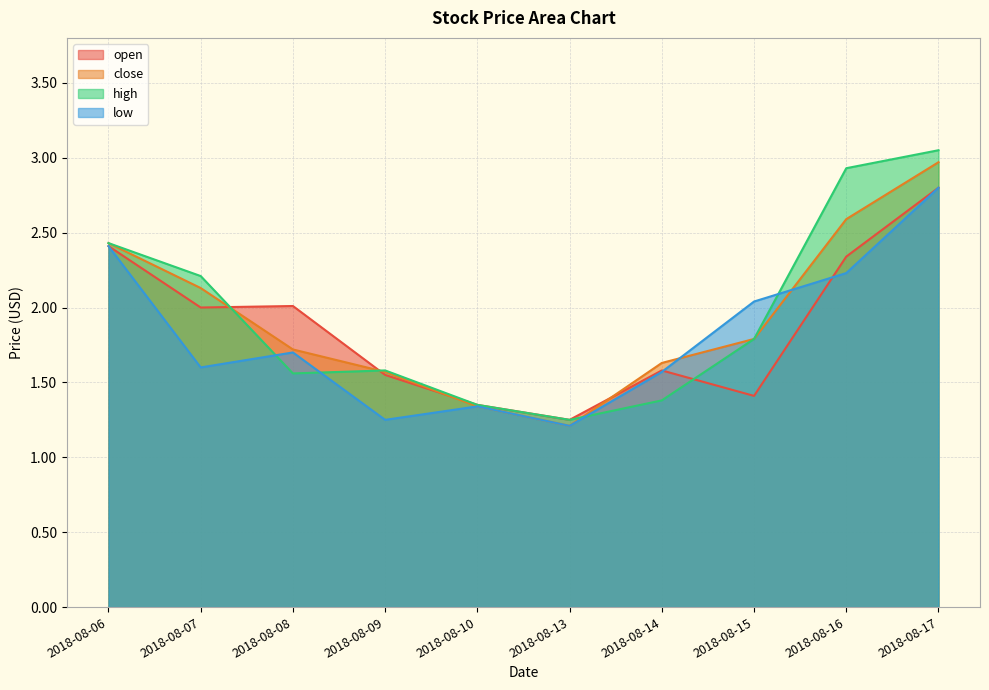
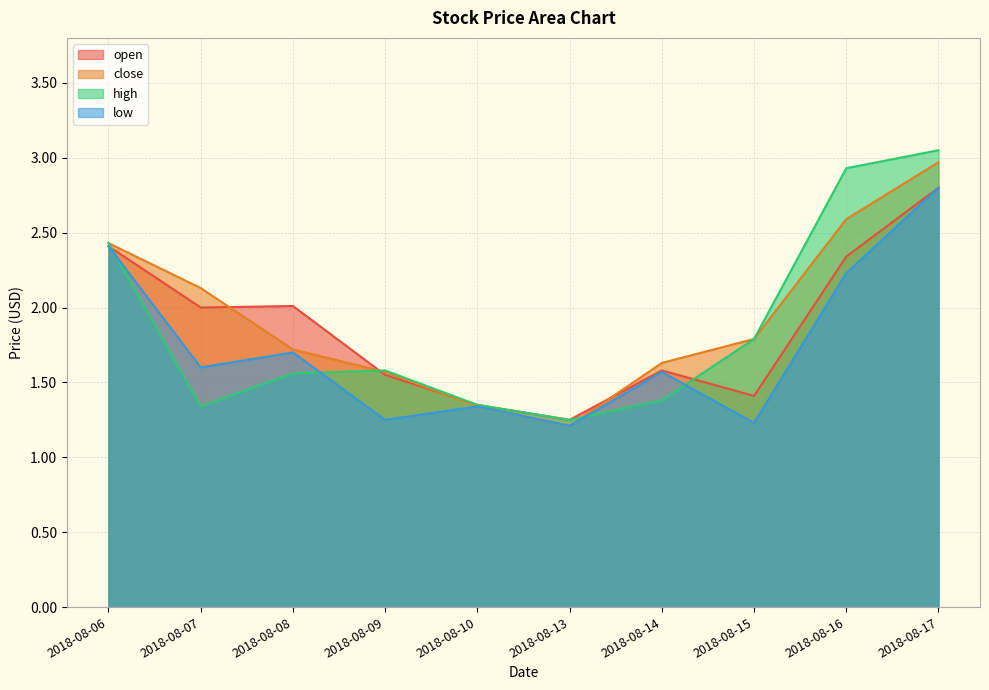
  {
    "high": {
-     "2018-08-07": 2.21,
+     "2018-08-07": 1.34,
      "2018-08-08": 1.56,
      "2018-08-14": 1.38,
      "2018-08-16": 2.93,
      "2018-08-17": 3.05
    },
    "low": {
      "2018-08-07": 1.60,
      "2018-08-08": 1.70,
      "2018-08-09": 1.25,
-     "2018-08-15": 2.04,
+     "2018-08-15": 1.23,
      "2018-08-16": 2.23
    }
  }
